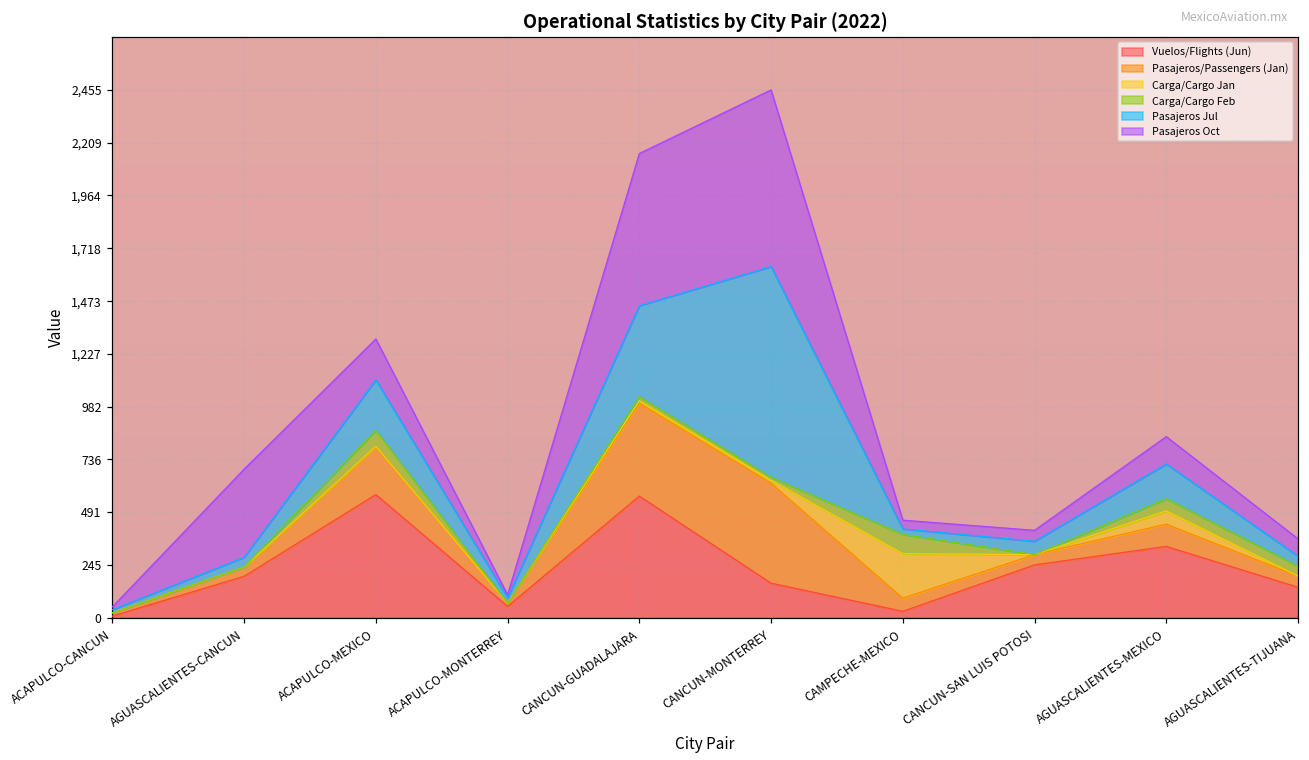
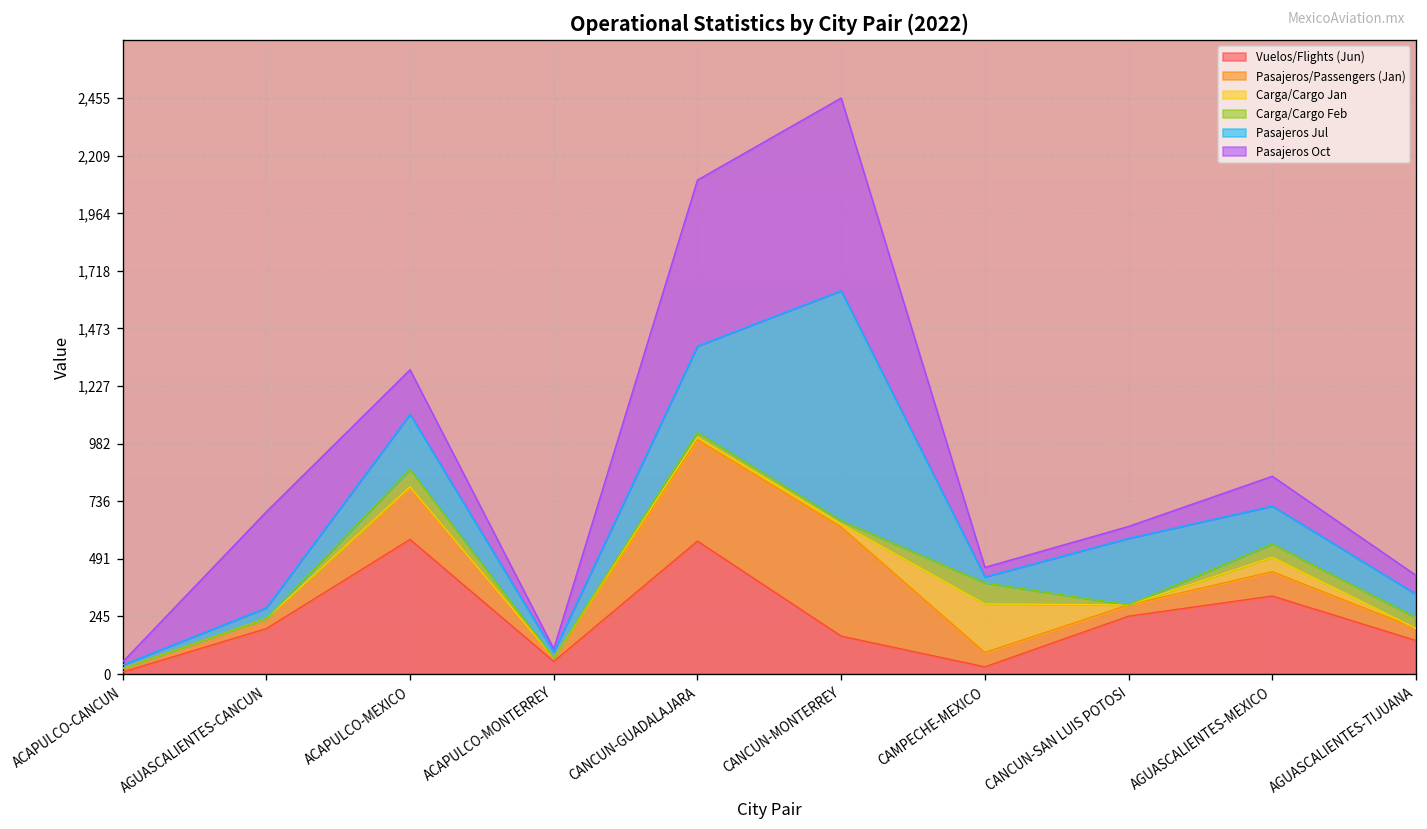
  {
    "Vuelos/Flights (Jun)": {
      "ACAPULCO-CANCUN": 10,
      "AGUASCALIENTES-CANCUN": 190,
      "ACAPULCO-MEXICO": 570,
      "ACAPULCO-MONTERREY": 50,
      "CANCUN-GUADALAJARA": 570,
      "CANCUN-MONTERREY": 160,
      "CAMPECHE-MEXICO": 30,
      "CANCUN-SAN LUIS POTOSI": 250,
      "AGUASCALIENTES-MEXICO": 330,
      "AGUASCALIENTES-TIJUANA": 140
    },
    "Carga/Cargo Feb": {
      "ACAPULCO-MEXICO": 70,
      "CANCUN-GUADALAJARA": 20,
      "CANCUN-MONTERREY": 10,
      "CAMPECHE-MEXICO": 90,
      "AGUASCALIENTES-MEXICO": 60,
      "AGUASCALIENTES-TIJUANA": 50
    },
    "Pasajeros Jul": {
      "AGUASCALIENTES-CANCUN": 50,
      "ACAPULCO-MEXICO": 230,
      "ACAPULCO-MONTERREY": 20,
-     "CANCUN-GUADALAJARA": 420,
+     "CANCUN-GUADALAJARA": 370,
      "CANCUN-MONTERREY": 980,
      "CAMPECHE-MEXICO": 30,
-     "CANCUN-SAN LUIS POTOSI": 60,
+     "CANCUN-SAN LUIS POTOSI": 280,
      "AGUASCALIENTES-MEXICO": 160,
-     "AGUASCALIENTES-TIJUANA": 50
+     "AGUASCALIENTES-TIJUANA": 100
    },
    "Pasajeros Oct": {
      "AGUASCALIENTES-CANCUN": 410,
      "ACAPULCO-MEXICO": 190,
      "ACAPULCO-MONTERREY": 10,
      "CANCUN-GUADALAJARA": 710,
      "CANCUN-MONTERREY": 820,
      "CAMPECHE-MEXICO": 40,
      "CANCUN-SAN LUIS POTOSI": 50,
      "AGUASCALIENTES-MEXICO": 130,
      "AGUASCALIENTES-TIJUANA": 80
    }
  }
